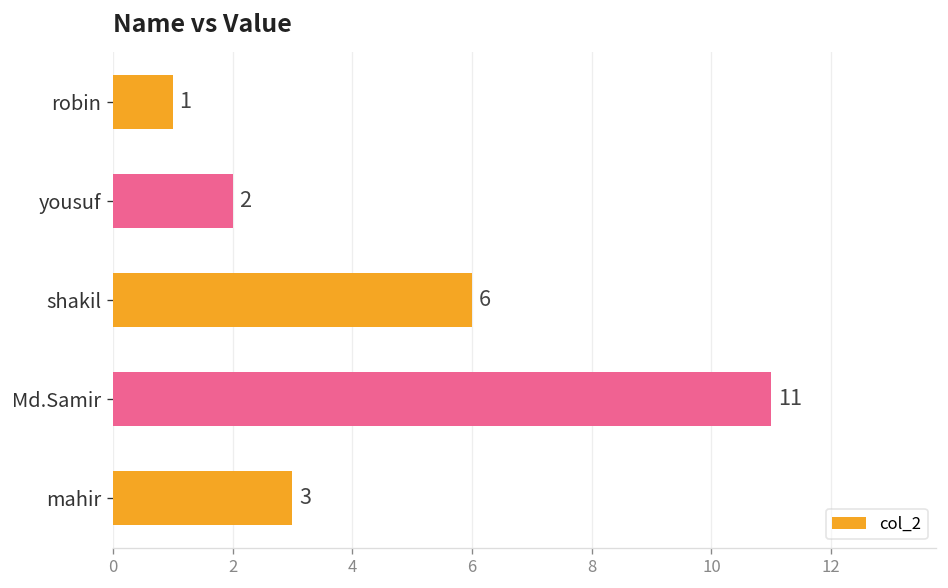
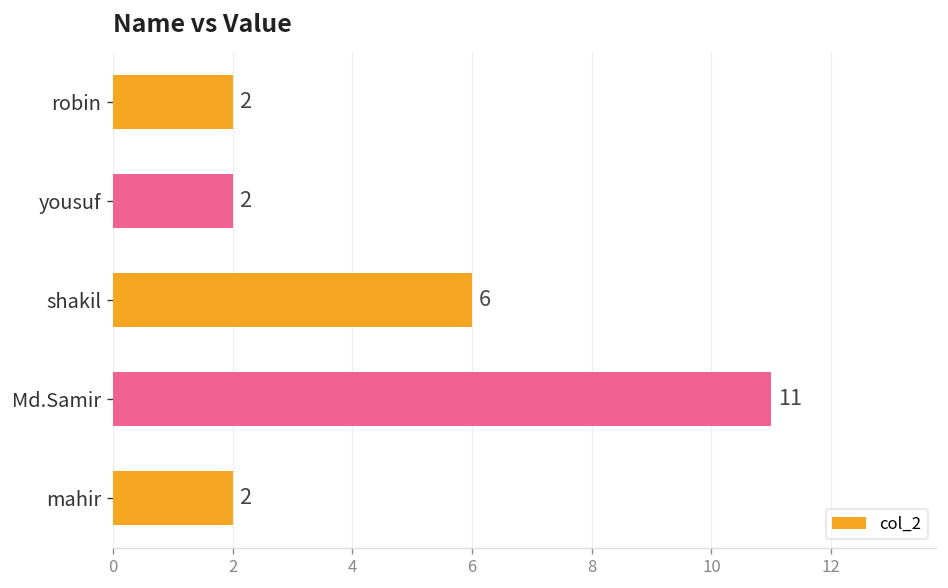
  {
-   "robin": 1,
+   "robin": 2,
    "yousuf": 2,
    "shakil": 6,
    "Md.Samir": 11,
-   "mahir": 3
+   "mahir": 2
  }
